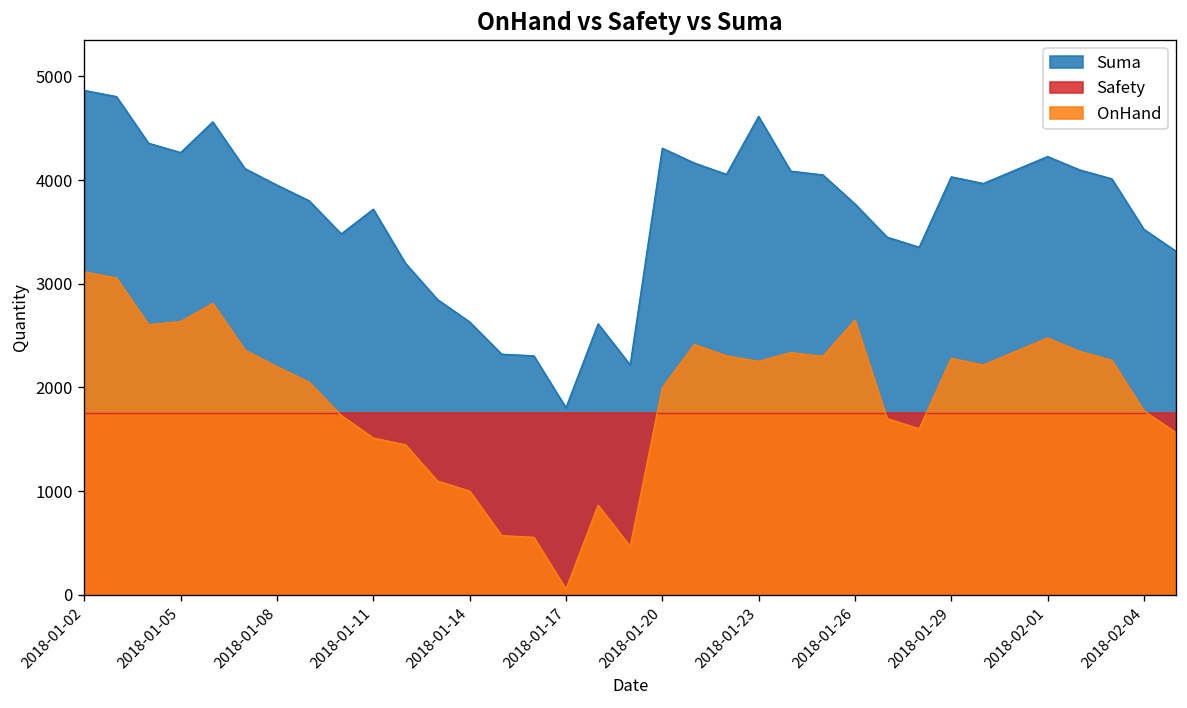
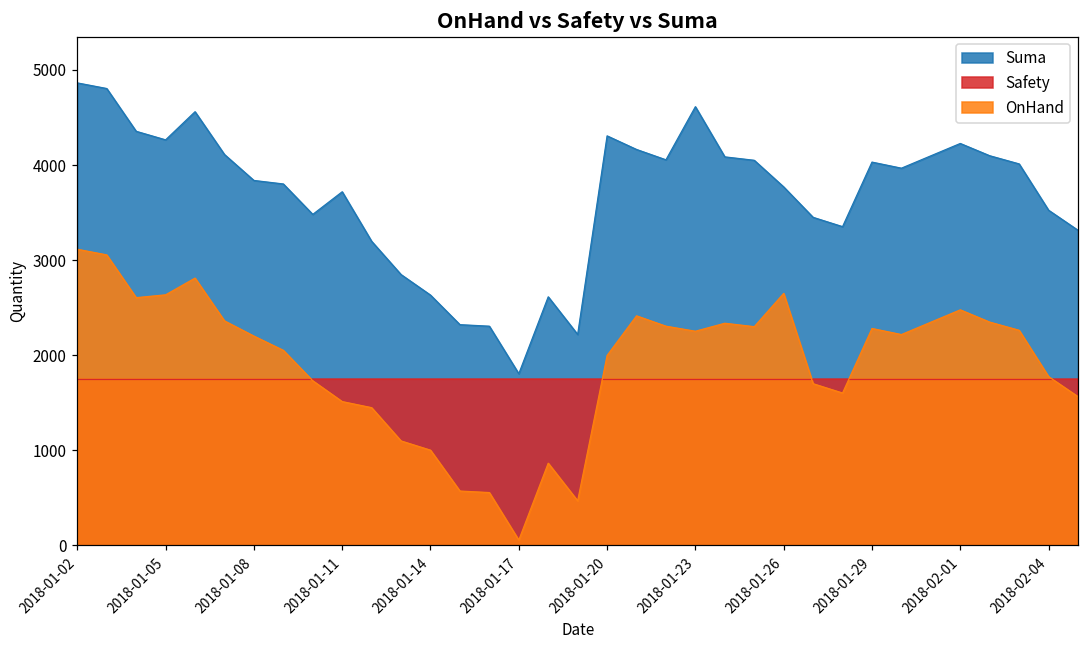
  {
    "Suma": {
      "2018-01-02": 4900,
      "2018-01-05": 4300,
-     "2018-01-08": 4000,
+     "2018-01-08": 3800,
      "2018-01-11": 3700,
      "2018-01-14": 2600,
      "2018-01-17": 1800,
      "2018-01-20": 4300,
      "2018-01-23": 4600,
      "2018-01-26": 3800,
      "2018-01-29": 4000,
      "2018-02-01": 4200,
      "2018-02-04": 3500
    },
    "Safety": {
      "2018-01-02": 1800,
      "2018-01-05": 1800,
      "2018-01-08": 1800,
      "2018-01-11": 1800,
      "2018-01-14": 1800,
      "2018-01-17": 1800,
      "2018-01-20": 1800,
      "2018-01-23": 1800,
      "2018-01-26": 1800,
      "2018-01-29": 1800,
      "2018-02-01": 1800
    },
    "OnHand": {
      "2018-01-02": 3100,
      "2018-01-05": 2600,
      "2018-01-08": 2200,
      "2018-01-11": 1500,
      "2018-01-14": 1000,
      "2018-01-17": 100,
      "2018-01-20": 2000,
      "2018-01-23": 2300,
      "2018-01-26": 2700,
      "2018-01-29": 2300,
      "2018-02-01": 2500
    }
  }
